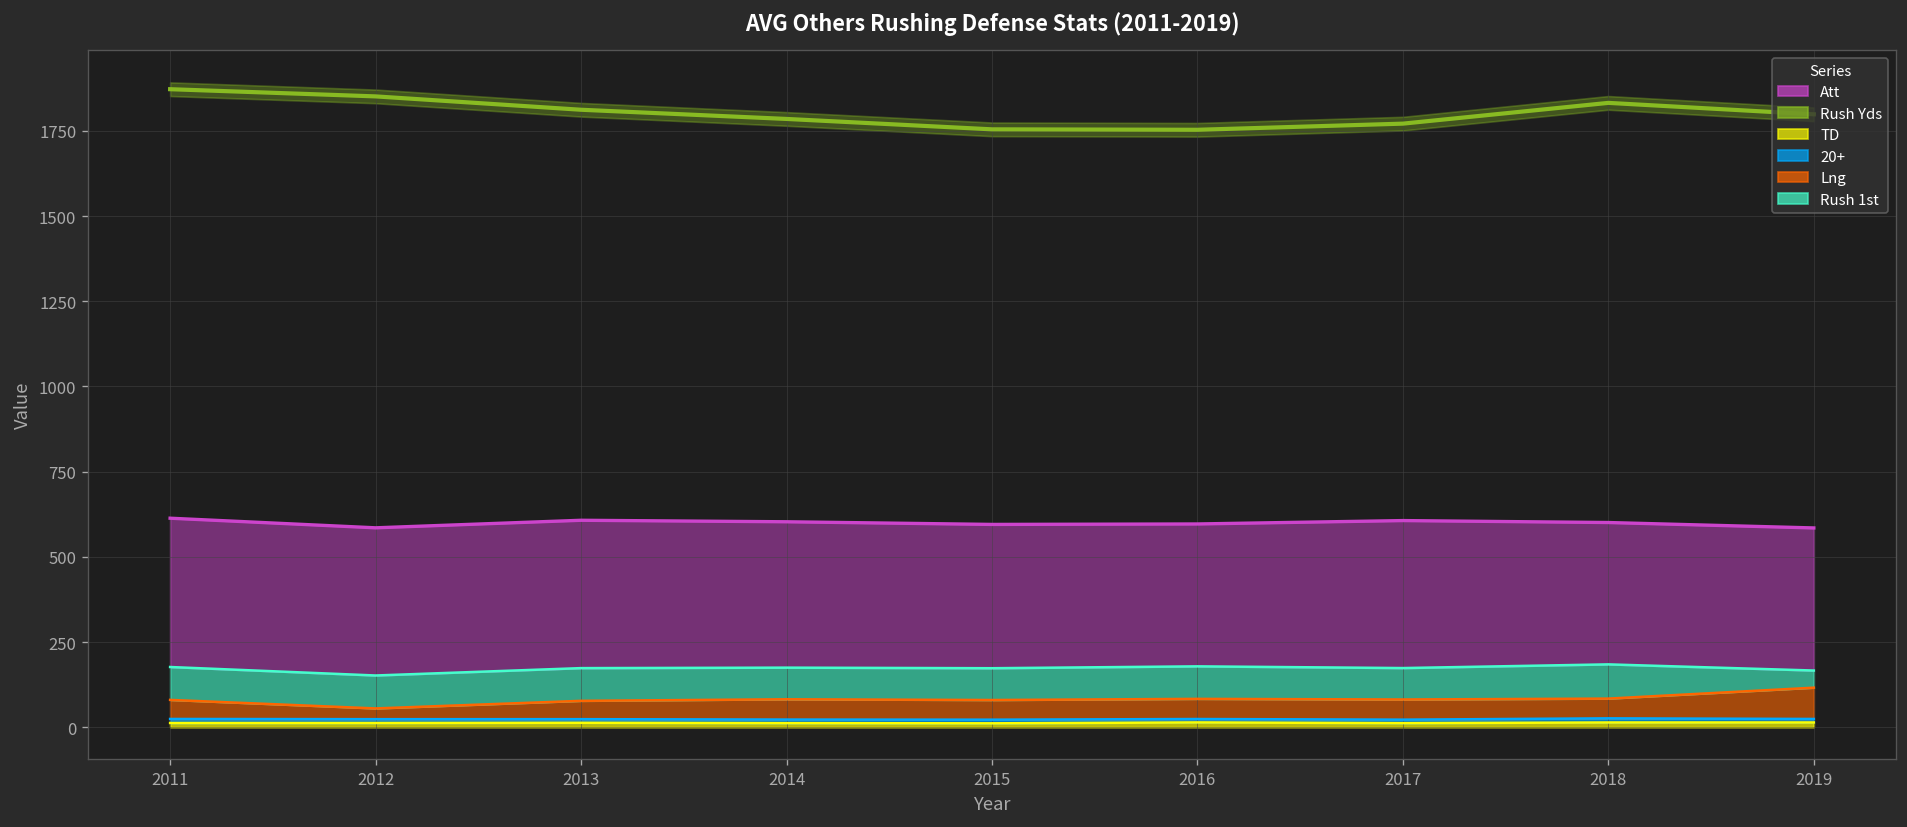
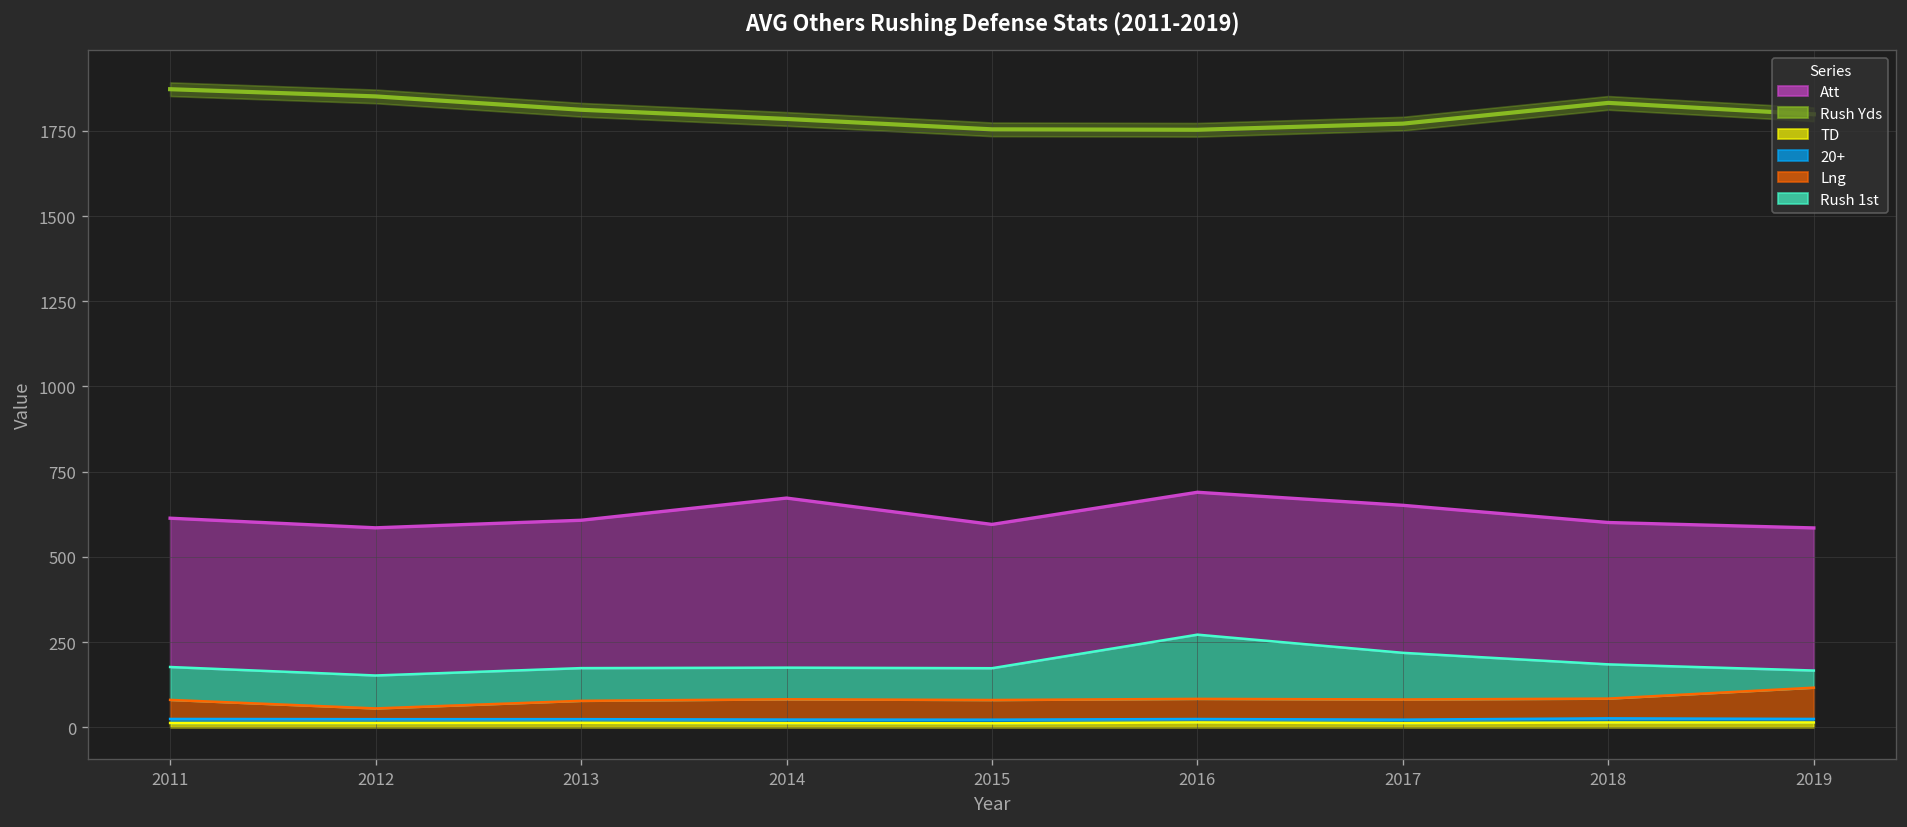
  {
    "TD": {
      "2011": 10,
      "2012": 10,
      "2013": 10,
      "2014": 10,
      "2015": 10,
      "2016": 10,
      "2017": 10,
      "2018": 10,
      "2019": 10
    },
    "20+": {
      "2011": 10,
      "2012": 10,
      "2013": 10,
      "2014": 10,
      "2015": 10,
      "2016": 10,
      "2017": 10,
      "2018": 10,
      "2019": 10
    },
    "Lng": {
      "2011": 60,
      "2012": 30,
      "2013": 50,
      "2014": 60,
      "2015": 60,
      "2016": 60,
      "2017": 60,
      "2018": 60,
      "2019": 90
    },
    "Rush 1st": {
      "2011": 100,
      "2012": 100,
      "2013": 100,
      "2014": 90,
      "2015": 90,
-     "2016": 100,
-     "2017": 90,
+     "2016": 190,
+     "2017": 140,
      "2018": 100,
      "2019": 50
    },
    "Att": {
      "2011": 440,
      "2012": 430,
      "2013": 430,
-     "2014": 430,
+     "2014": 500,
      "2015": 420,
      "2016": 420,
      "2017": 430,
      "2018": 420,
      "2019": 420
    }
  }
